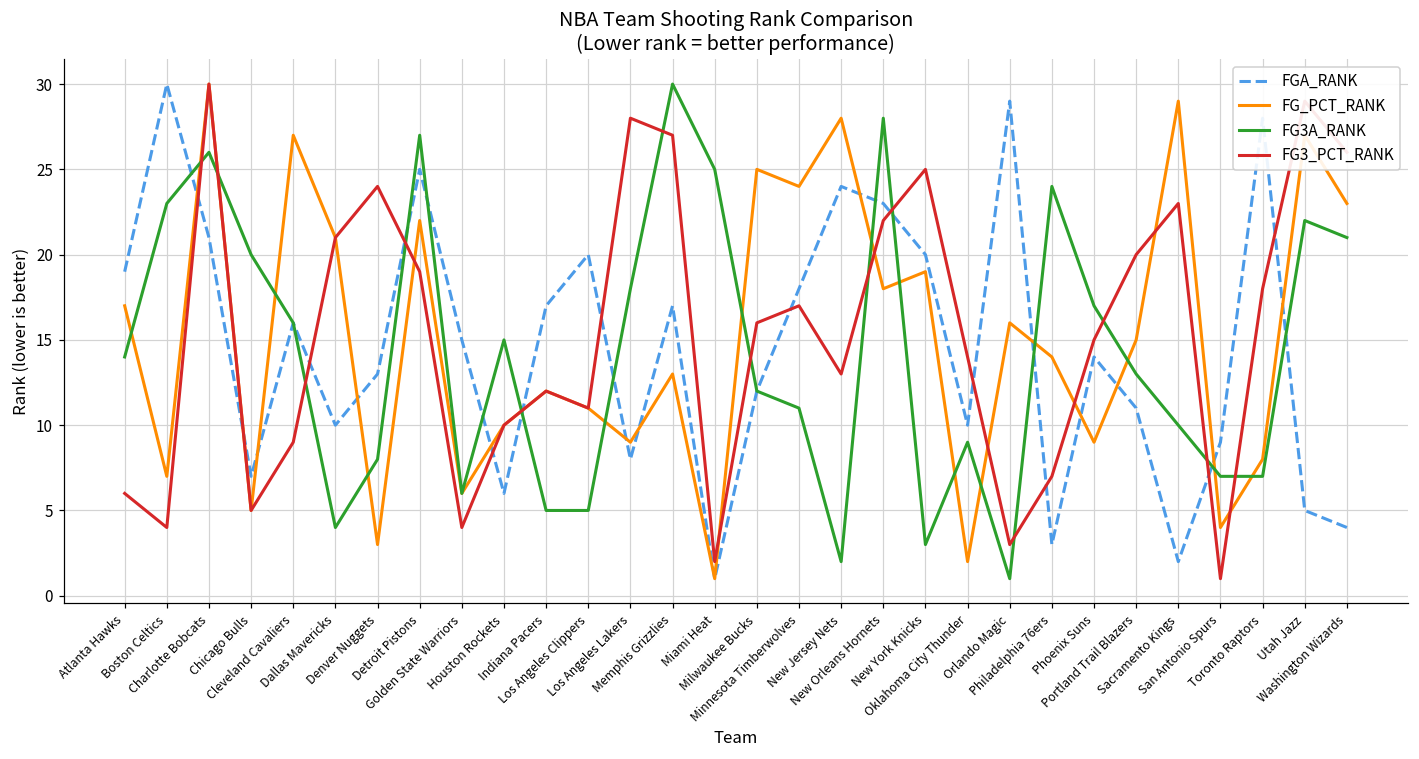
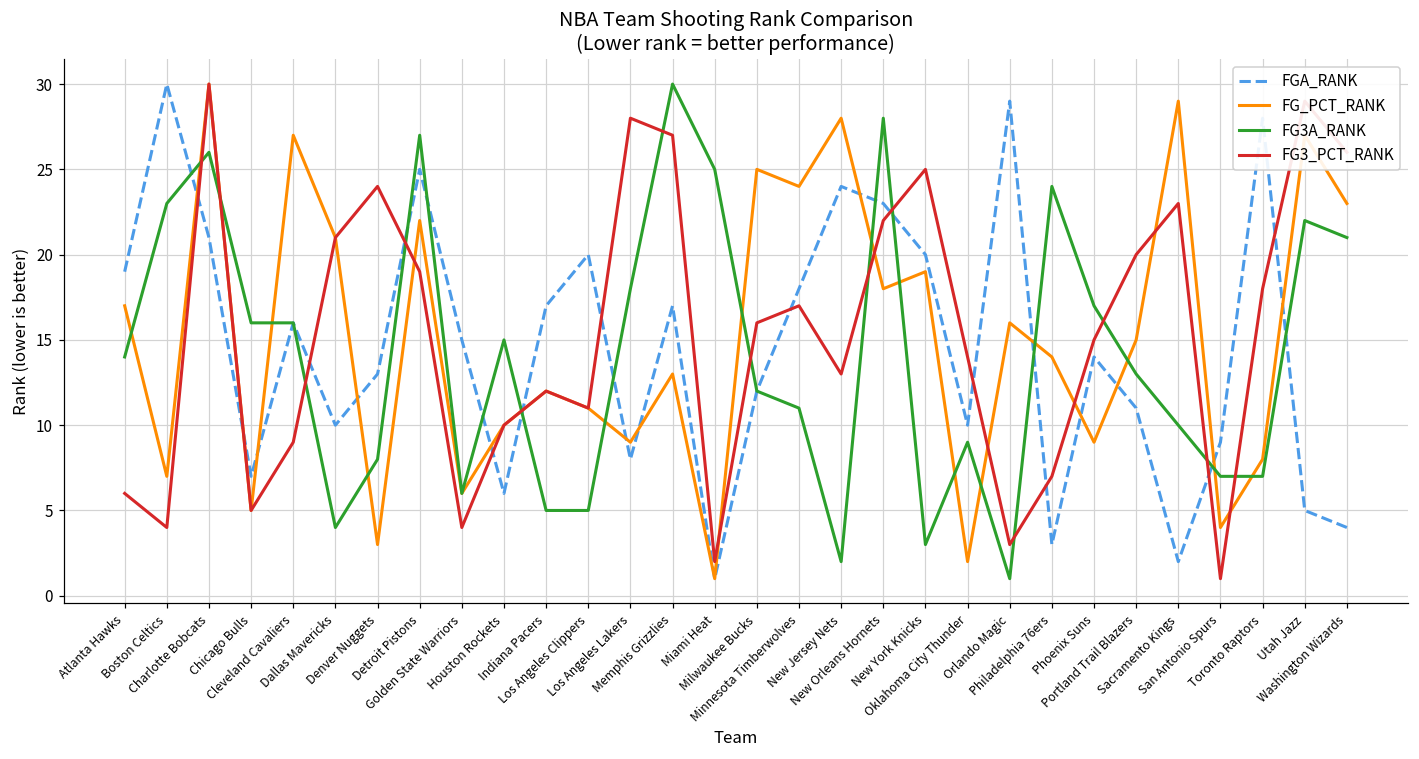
  {
    "FGA_RANK": {
      "Atlanta Hawks": 19,
      "Boston Celtics": 30,
      "Charlotte Bobcats": 21,
      "Chicago Bulls": 7,
      "Dallas Mavericks": 10,
      "Denver Nuggets": 13,
      "Detroit Pistons": 25,
      "Golden State Warriors": 15,
      "Houston Rockets": 6,
      "Indiana Pacers": 17,
      "Los Angeles Clippers": 20,
      "Los Angeles Lakers": 8,
      "Memphis Grizzlies": 17,
      "Minnesota Timberwolves": 18,
      "New Jersey Nets": 24,
      "New Orleans Hornets": 23,
      "New York Knicks": 20,
      "Oklahoma City Thunder": 10,
      "Orlando Magic": 29,
      "Philadelphia 76ers": 3,
      "Phoenix Suns": 14,
      "Portland Trail Blazers": 11,
      "Sacramento Kings": 2,
      "San Antonio Spurs": 9,
      "Utah Jazz": 5,
      "Washington Wizards": 4
    },
    "FG_PCT_RANK": {
      "Atlanta Hawks": 17,
      "Boston Celtics": 7,
      "Cleveland Cavaliers": 27,
      "Denver Nuggets": 3,
      "Detroit Pistons": 22,
      "Los Angeles Lakers": 9,
      "Memphis Grizzlies": 13,
      "Milwaukee Bucks": 25,
      "Minnesota Timberwolves": 24,
      "New Jersey Nets": 28,
      "New Orleans Hornets": 18,
      "New York Knicks": 19,
      "Oklahoma City Thunder": 2,
      "Orlando Magic": 16,
      "Philadelphia 76ers": 14,
      "Phoenix Suns": 9,
      "Portland Trail Blazers": 15,
      "Sacramento Kings": 29,
      "San Antonio Spurs": 4,
      "Toronto Raptors": 8,
      "Washington Wizards": 23
    },
    "FG3A_RANK": {
      "Atlanta Hawks": 14,
      "Boston Celtics": 23,
      "Charlotte Bobcats": 26,
-     "Chicago Bulls": 20,
+     "Chicago Bulls": 16,
      "Dallas Mavericks": 4,
      "Denver Nuggets": 8,
      "Detroit Pistons": 27,
      "Houston Rockets": 15,
      "Indiana Pacers": 5,
      "Los Angeles Clippers": 5,
      "Los Angeles Lakers": 18,
      "Memphis Grizzlies": 30,
      "Miami Heat": 25,
      "Minnesota Timberwolves": 11,
      "New Jersey Nets": 2,
      "New Orleans Hornets": 28,
      "New York Knicks": 3,
      "Oklahoma City Thunder": 9,
      "Orlando Magic": 1,
      "Philadelphia 76ers": 24,
      "Phoenix Suns": 17,
      "Portland Trail Blazers": 13,
      "Sacramento Kings": 10,
      "San Antonio Spurs": 7,
      "Toronto Raptors": 7,
      "Utah Jazz": 22,
      "Washington Wizards": 21
    },
    "FG3_PCT_RANK": {
      "Atlanta Hawks": 6,
      "Boston Celtics": 4,
      "Cleveland Cavaliers": 9,
      "Denver Nuggets": 24,
      "Detroit Pistons": 19,
      "Golden State Warriors": 4,
      "Los Angeles Lakers": 28,
      "Memphis Grizzlies": 27,
      "Miami Heat": 2,
      "Milwaukee Bucks": 16,
      "Minnesota Timberwolves": 17,
      "New Jersey Nets": 13,
      "New Orleans Hornets": 22,
      "New York Knicks": 25,
      "Oklahoma City Thunder": 14,
      "Orlando Magic": 3,
      "Philadelphia 76ers": 7,
      "Phoenix Suns": 15,
      "Portland Trail Blazers": 20,
      "Sacramento Kings": 23,
      "San Antonio Spurs": 1,
      "Toronto Raptors": 18
    }
  }
